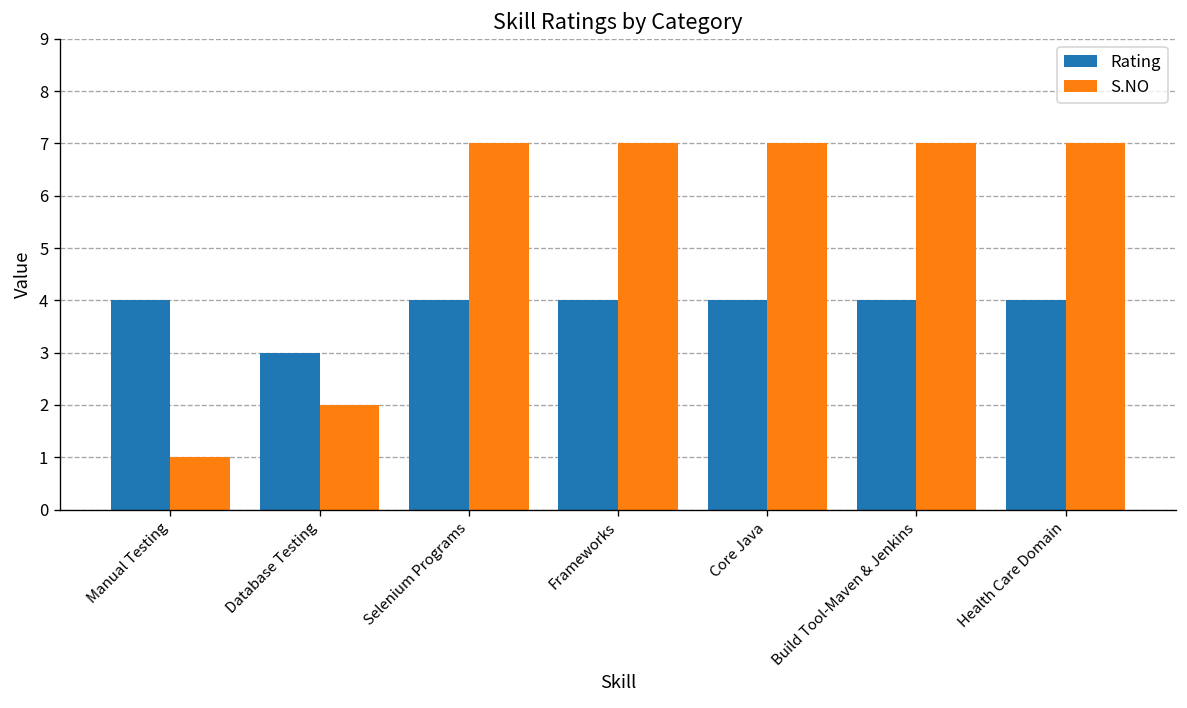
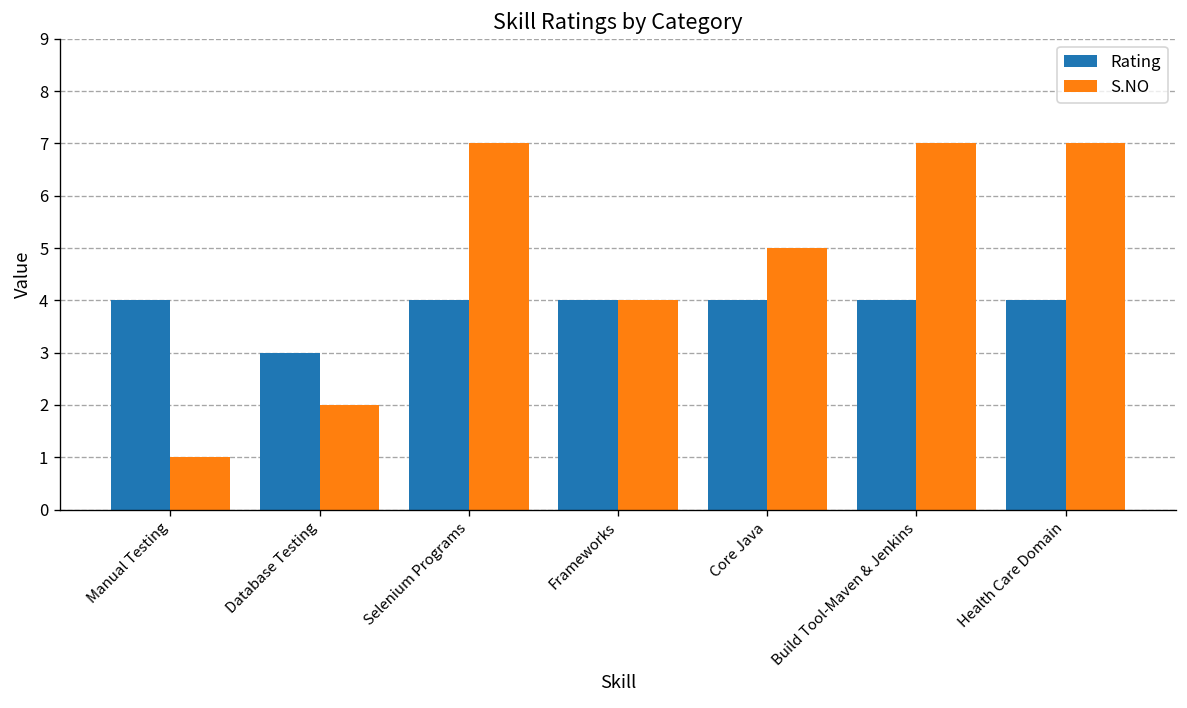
  {
    "Rating": {
      "Manual Testing": 4,
      "Database Testing": 3,
      "Selenium Programs": 4,
      "Frameworks": 4,
      "Core Java": 4,
      "Build Tool-Maven & Jenkins": 4,
      "Health Care Domain": 4
    },
    "S.NO": {
      "Manual Testing": 1,
      "Database Testing": 2,
      "Selenium Programs": 7,
-     "Frameworks": 7,
-     "Core Java": 7,
+     "Frameworks": 4,
+     "Core Java": 5,
      "Build Tool-Maven & Jenkins": 7,
      "Health Care Domain": 7
    }
  }
